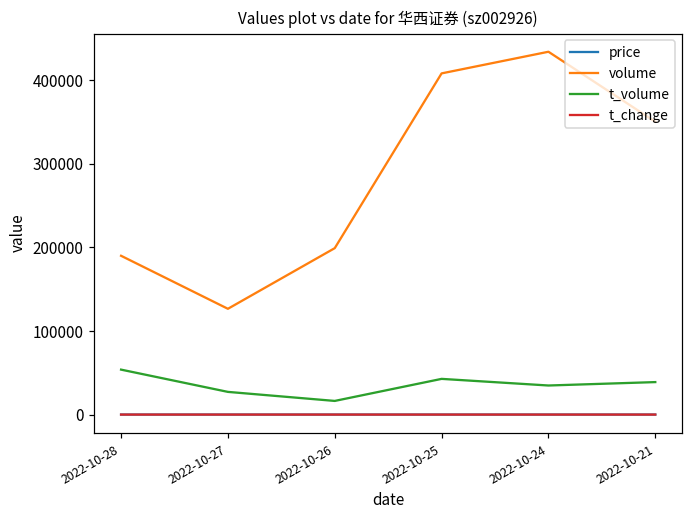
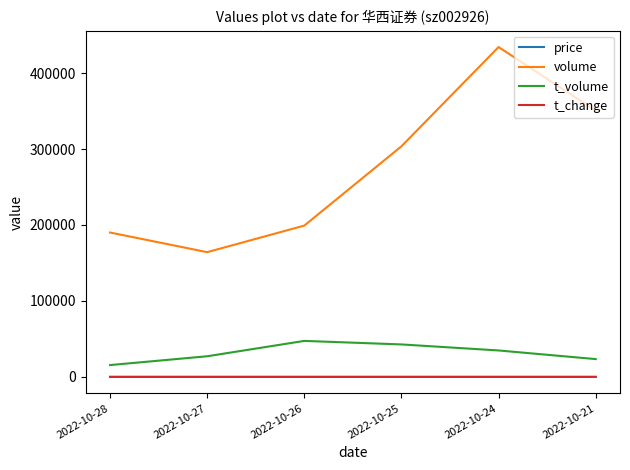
  {
    "t_change": {
      "2022-10-28": 0,
      "2022-10-27": 0,
      "2022-10-26": 0,
      "2022-10-25": 0,
      "2022-10-24": 0,
      "2022-10-21": 0
    },
    "volume": {
      "2022-10-28": 190000,
-     "2022-10-27": 130000,
+     "2022-10-27": 160000,
      "2022-10-26": 200000,
-     "2022-10-25": 410000,
+     "2022-10-25": 300000,
      "2022-10-24": 430000
    },
    "t_volume": {
-     "2022-10-28": 50000,
+     "2022-10-28": 20000,
      "2022-10-27": 30000,
-     "2022-10-26": 20000,
+     "2022-10-26": 50000,
      "2022-10-25": 40000,
      "2022-10-24": 30000,
-     "2022-10-21": 40000
+     "2022-10-21": 20000
    }
  }
